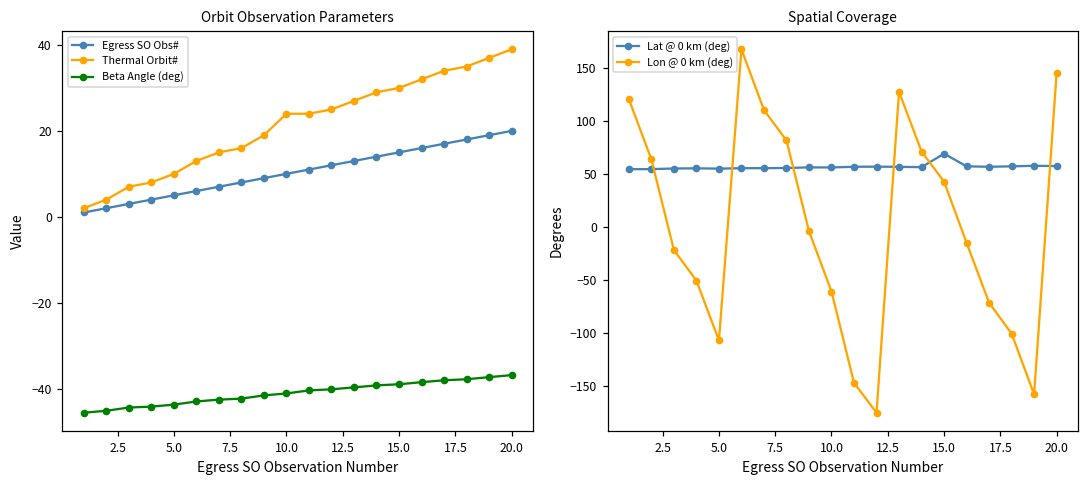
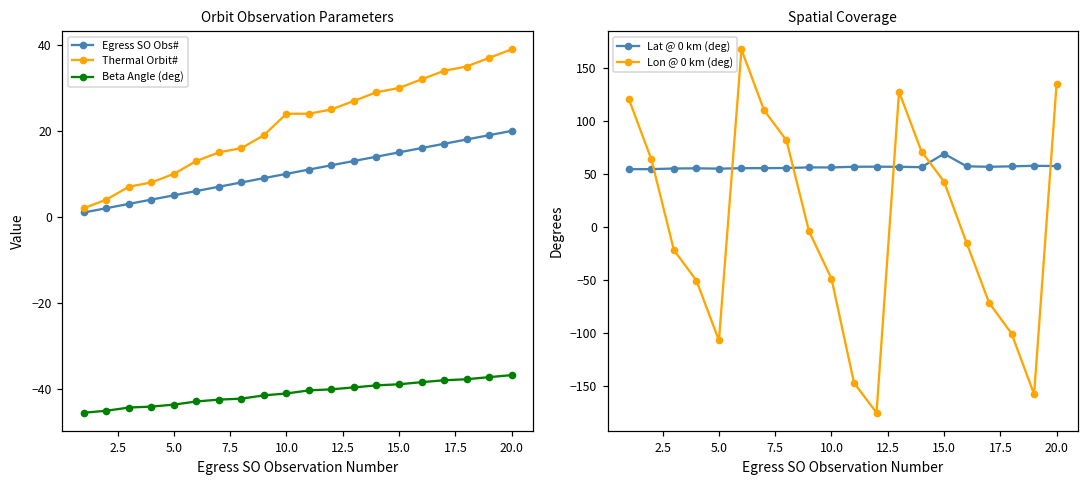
  {
    "Orbit Observation Parameters": {
      "Egress SO Obs#": {
        "5.0": 5,
        "10.0": 10,
        "15.0": 15,
        "20.0": 20
      },
      "Thermal Orbit#": {
        "5.0": 10,
        "10.0": 24,
        "15.0": 30,
        "20.0": 39
      },
      "Beta Angle (deg)": {
        "5.0": -44,
        "10.0": -41,
        "15.0": -39,
        "20.0": -37
      }
    },
    "Spatial Coverage": {
      "Lat @ 0 km (deg)": {
        "5.0": 60,
        "10.0": 60,
        "15.0": 70,
        "20.0": 60
      },
      "Lon @ 0 km (deg)": {
        "5.0": -110,
-       "10.0": -60,
+       "10.0": -50,
        "15.0": 40,
-       "20.0": 150
+       "20.0": 140
      }
    }
  }
